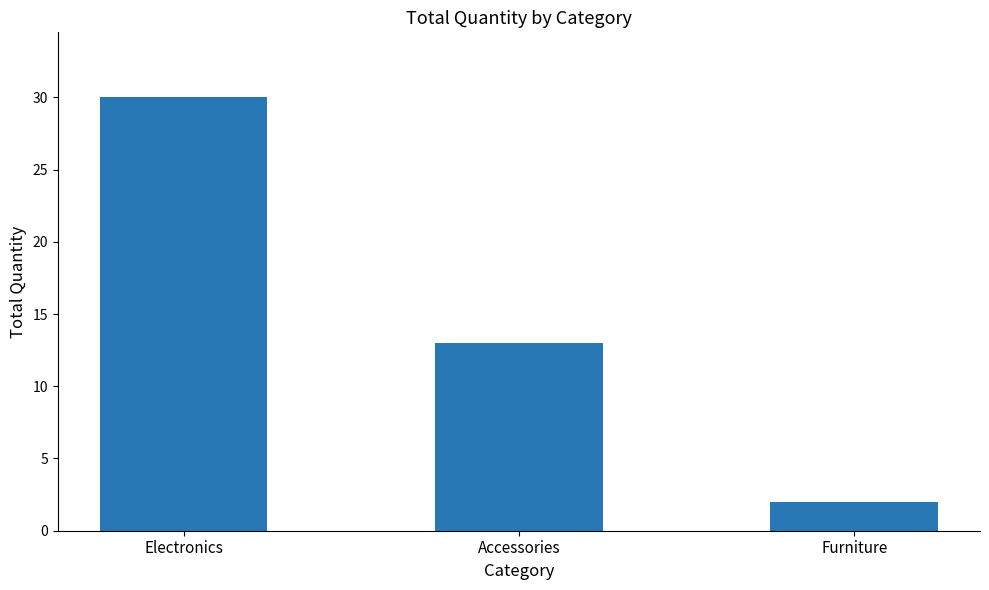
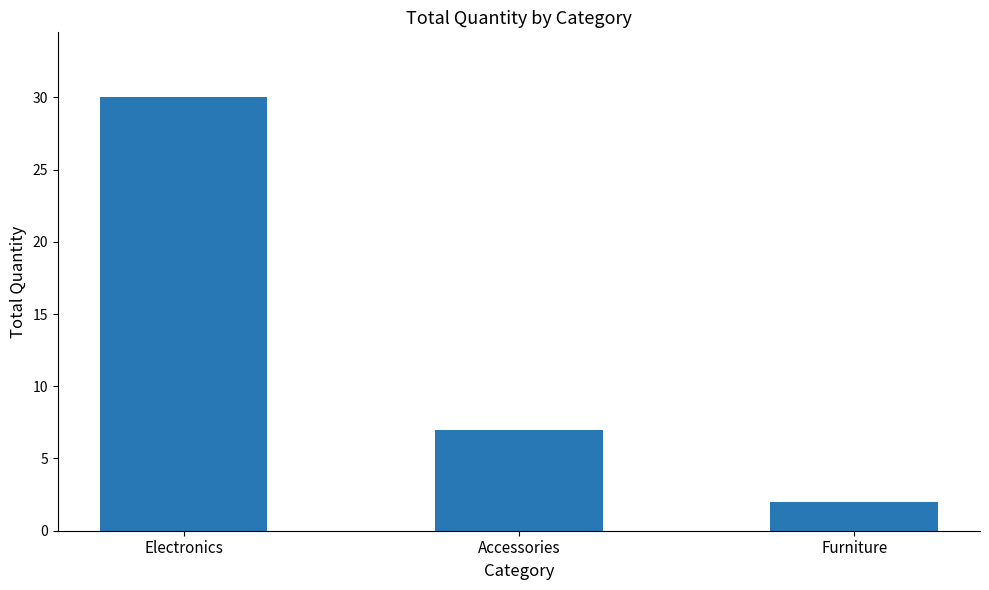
  {
    "Electronics": 30,
-   "Accessories": 13,
+   "Accessories": 7,
    "Furniture": 2
  }
